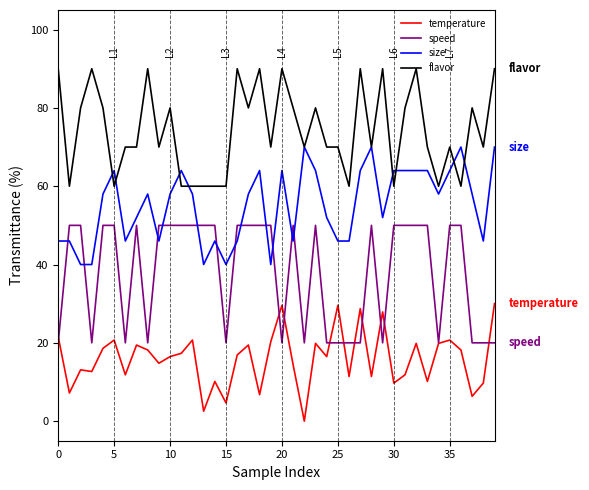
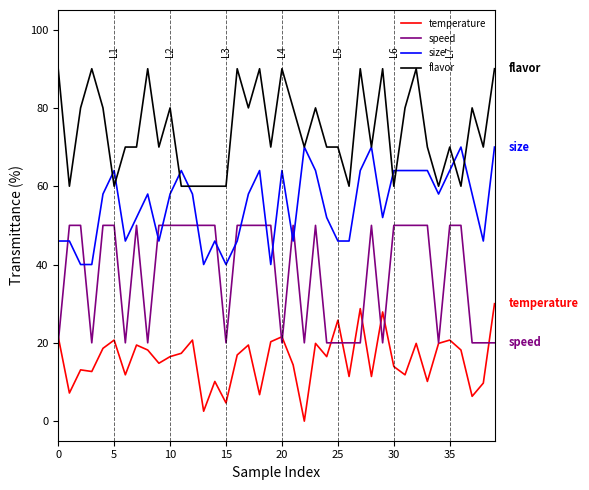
  {
    "temperature": {
      "0": 22,
      "5": 21,
      "10": 16,
      "15": 5,
-     "20": 30,
-     "25": 30,
-     "30": 10,
+     "20": 22,
+     "25": 26,
+     "30": 14,
      "35": 21
    },
    "speed": {
      "0": 20,
      "5": 50,
      "10": 50,
      "15": 20,
      "20": 20,
      "25": 20,
      "30": 50,
      "35": 50
    },
    "size": {
      "0": 46,
      "5": 64,
      "10": 58,
      "15": 40,
      "20": 64,
      "25": 46,
      "30": 64,
      "35": 64
    },
    "flavor": {
      "0": 90,
      "5": 60,
      "10": 80,
      "15": 60,
      "20": 90,
      "25": 70,
      "30": 60,
      "35": 70
    }
  }
